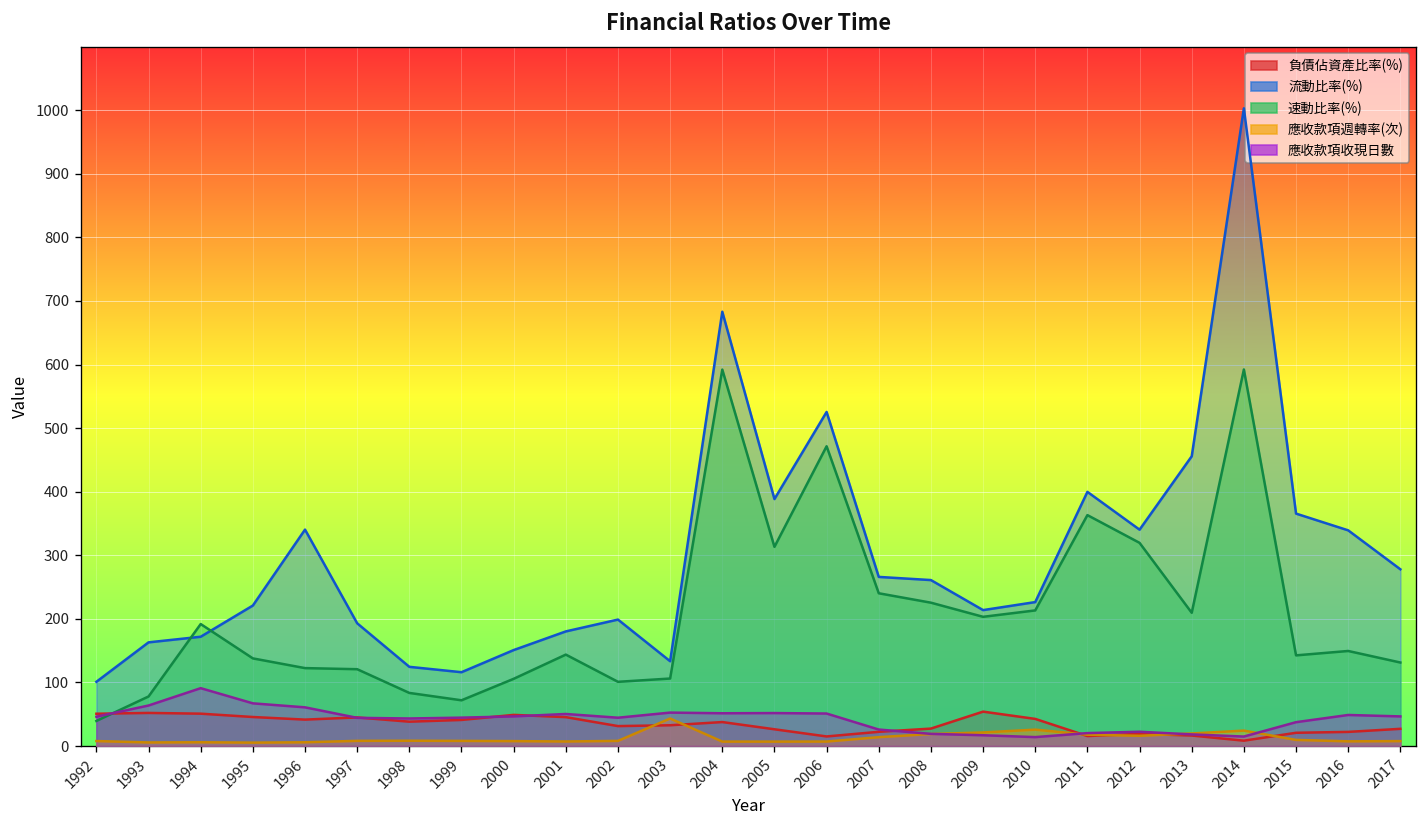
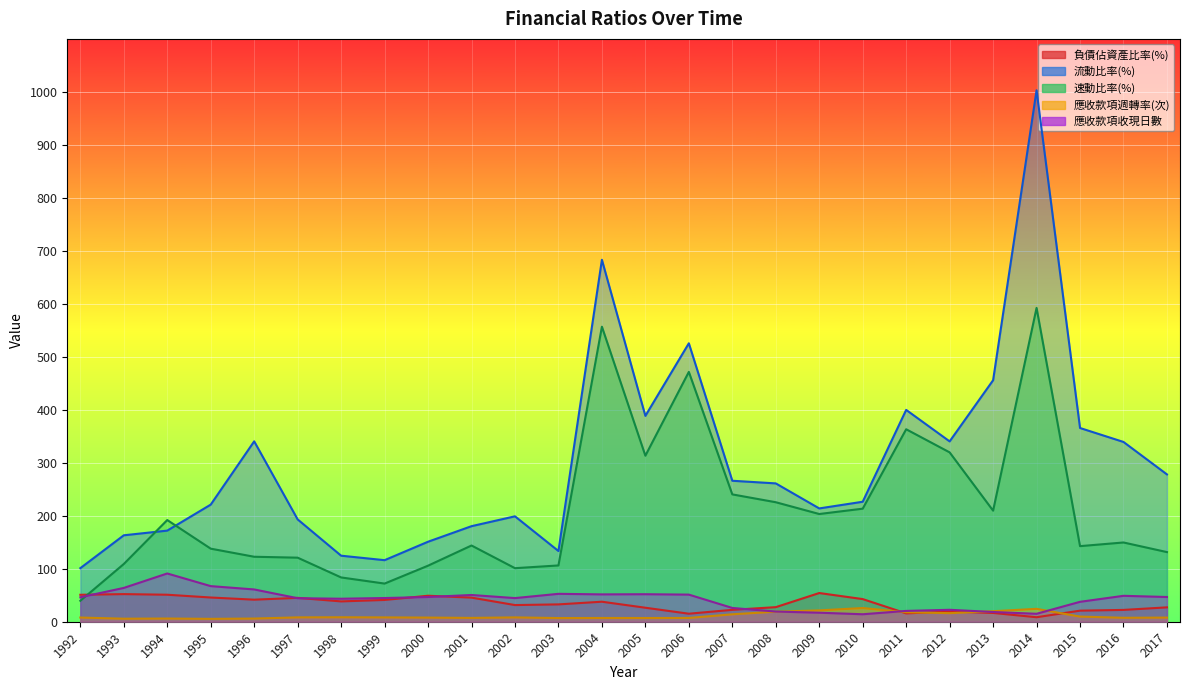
  {
    "負債佔資產比率(%)": {
      "1993": 50,
      "1994": 50,
      "1995": 50,
      "1996": 40,
      "1998": 40,
      "2001": 50,
      "2002": 30,
      "2003": 30,
      "2004": 40,
      "2005": 30,
      "2006": 20,
      "2008": 30,
      "2009": 50,
      "2010": 40,
      "2014": 10,
      "2015": 20,
      "2016": 20,
      "2017": 30
    },
    "流動比率(%)": {
      "1992": 100,
      "1993": 160,
      "1994": 170,
      "1995": 220,
      "1996": 340,
      "1997": 190,
      "1998": 120,
      "1999": 120,
      "2000": 150,
      "2001": 180,
      "2002": 200,
      "2003": 130,
      "2004": 680,
      "2005": 390,
      "2006": 530,
      "2007": 270,
      "2008": 260,
      "2009": 210,
      "2010": 230,
      "2011": 400,
      "2012": 340,
      "2013": 460,
      "2014": 1000,
      "2015": 370,
      "2016": 340,
      "2017": 280
    },
    "速動比率(%)": {
      "1992": 40,
-     "1993": 80,
+     "1993": 110,
      "1994": 190,
      "1995": 140,
      "1996": 120,
      "1997": 120,
      "1998": 80,
      "1999": 70,
      "2000": 110,
      "2001": 140,
      "2002": 100,
      "2003": 110,
-     "2004": 590,
+     "2004": 560,
      "2005": 310,
      "2006": 470,
      "2007": 240,
      "2008": 230,
      "2009": 200,
      "2010": 210,
      "2011": 360,
      "2012": 320,
      "2013": 210,
      "2014": 590,
      "2015": 140,
      "2016": 150,
      "2017": 130
    },
    "應收款項週轉率(次)": {
      "1992": 10,
      "1993": 10,
      "1994": 10,
      "1995": 10,
      "1996": 10,
      "1997": 10,
      "1998": 10,
      "1999": 10,
      "2000": 10,
      "2001": 10,
      "2002": 10,
-     "2003": 40,
+     "2003": 10,
      "2004": 10,
      "2005": 10,
      "2006": 10,
      "2007": 10,
      "2010": 30,
      "2014": 20,
      "2015": 10,
      "2016": 10,
      "2017": 10
    },
    "應收款項收現日數": {
      "1993": 60,
      "1994": 90,
      "1995": 70,
      "1996": 60,
      "1998": 40,
      "2001": 50,
      "2002": 40,
      "2003": 50,
      "2004": 50,
      "2005": 50,
      "2006": 50,
      "2010": 10,
      "2014": 20,
      "2015": 40,
      "2016": 50,
      "2017": 50
    }
  }
